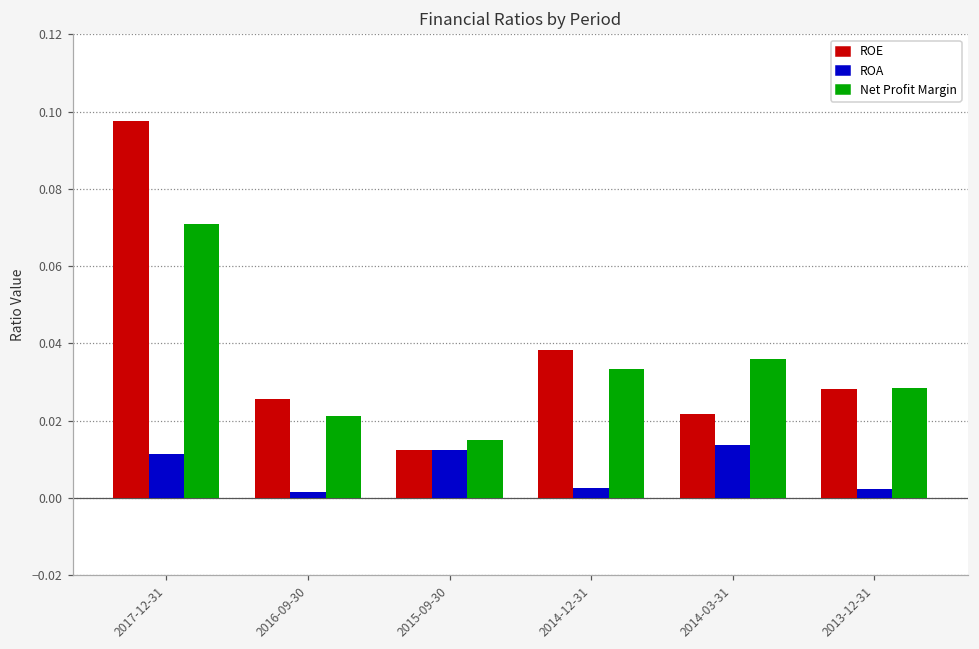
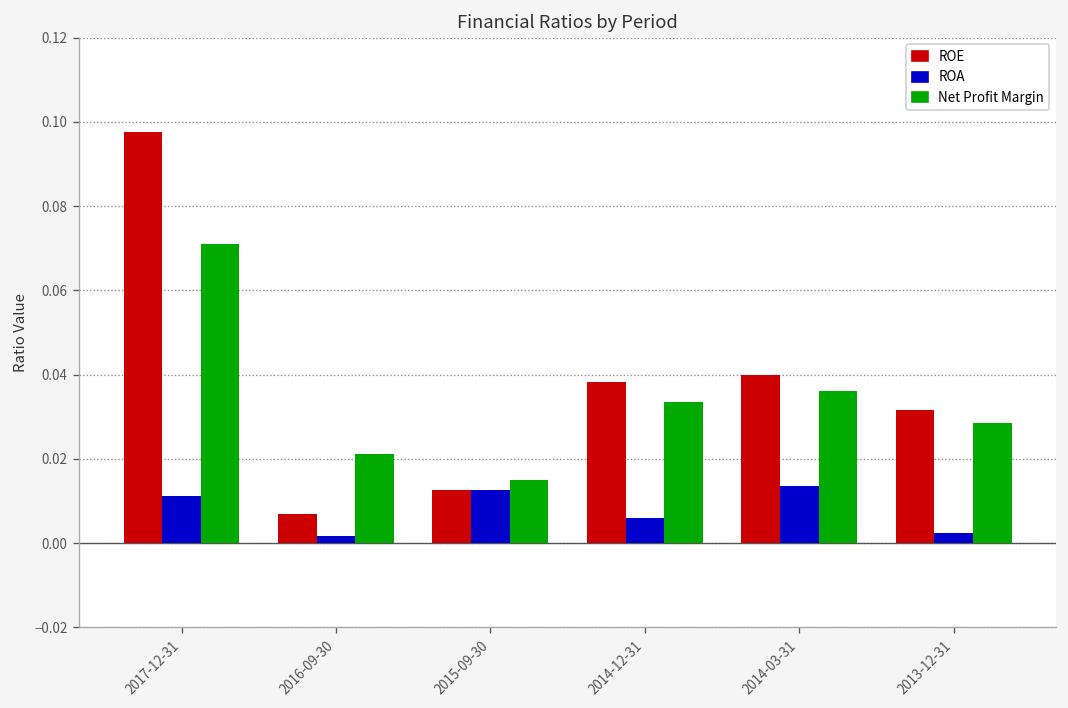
  {
    "ROE": {
      "2017-12-31": 0.098,
-     "2016-09-30": 0.026,
+     "2016-09-30": 0.007,
      "2015-09-30": 0.013,
      "2014-12-31": 0.038,
-     "2014-03-31": 0.022,
-     "2013-12-31": 0.028
+     "2014-03-31": 0.040,
+     "2013-12-31": 0.032
    },
    "ROA": {
      "2017-12-31": 0.011,
      "2016-09-30": 0.002,
      "2015-09-30": 0.013,
-     "2014-12-31": 0.003,
+     "2014-12-31": 0.006,
      "2014-03-31": 0.014,
      "2013-12-31": 0.002
    },
    "Net Profit Margin": {
      "2017-12-31": 0.071,
      "2016-09-30": 0.021,
      "2015-09-30": 0.015,
      "2014-12-31": 0.033,
      "2014-03-31": 0.036,
      "2013-12-31": 0.028
    }
  }
